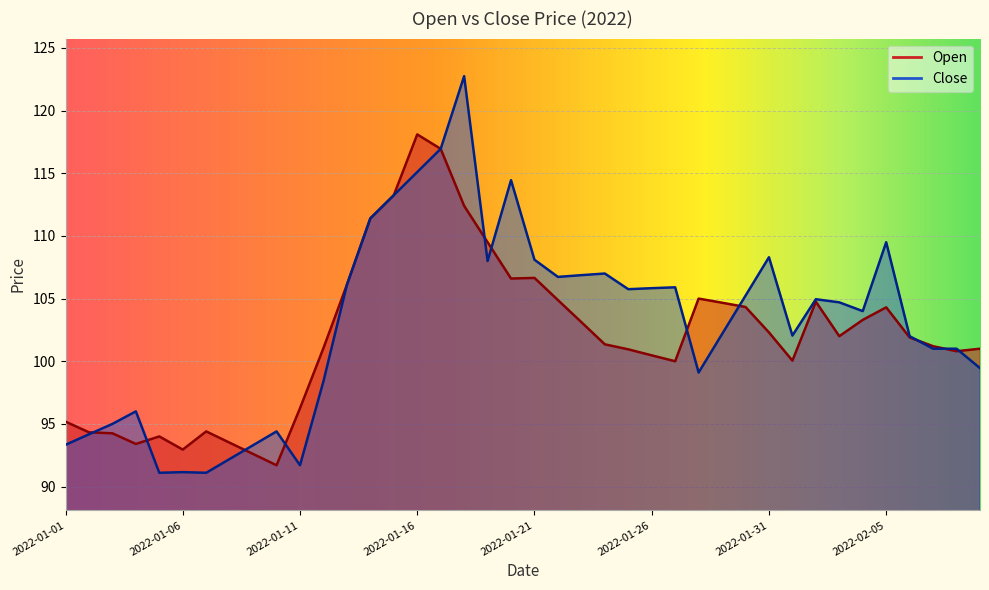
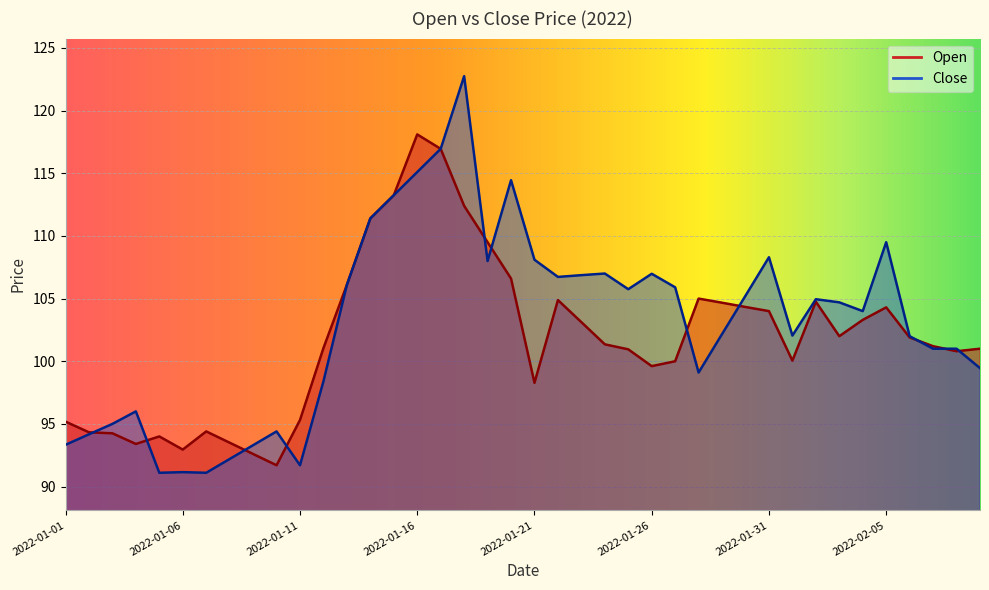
  {
    "Open": {
      "2022-01-01": 95.2,
      "2022-01-06": 93.0,
-     "2022-01-11": 96.3,
+     "2022-01-11": 95.3,
      "2022-01-16": 118.1,
-     "2022-01-21": 106.7,
-     "2022-01-26": 100.5,
-     "2022-01-31": 102.3,
+     "2022-01-21": 98.3,
+     "2022-01-26": 99.6,
+     "2022-01-31": 104.0,
      "2022-02-05": 104.3
    },
    "Close": {
      "2022-01-01": 93.3,
      "2022-01-06": 91.2,
      "2022-01-11": 91.7,
      "2022-01-16": 115.1,
      "2022-01-21": 108.1,
-     "2022-01-26": 105.8,
+     "2022-01-26": 107.0,
      "2022-01-31": 108.3,
      "2022-02-05": 109.5
    }
  }
